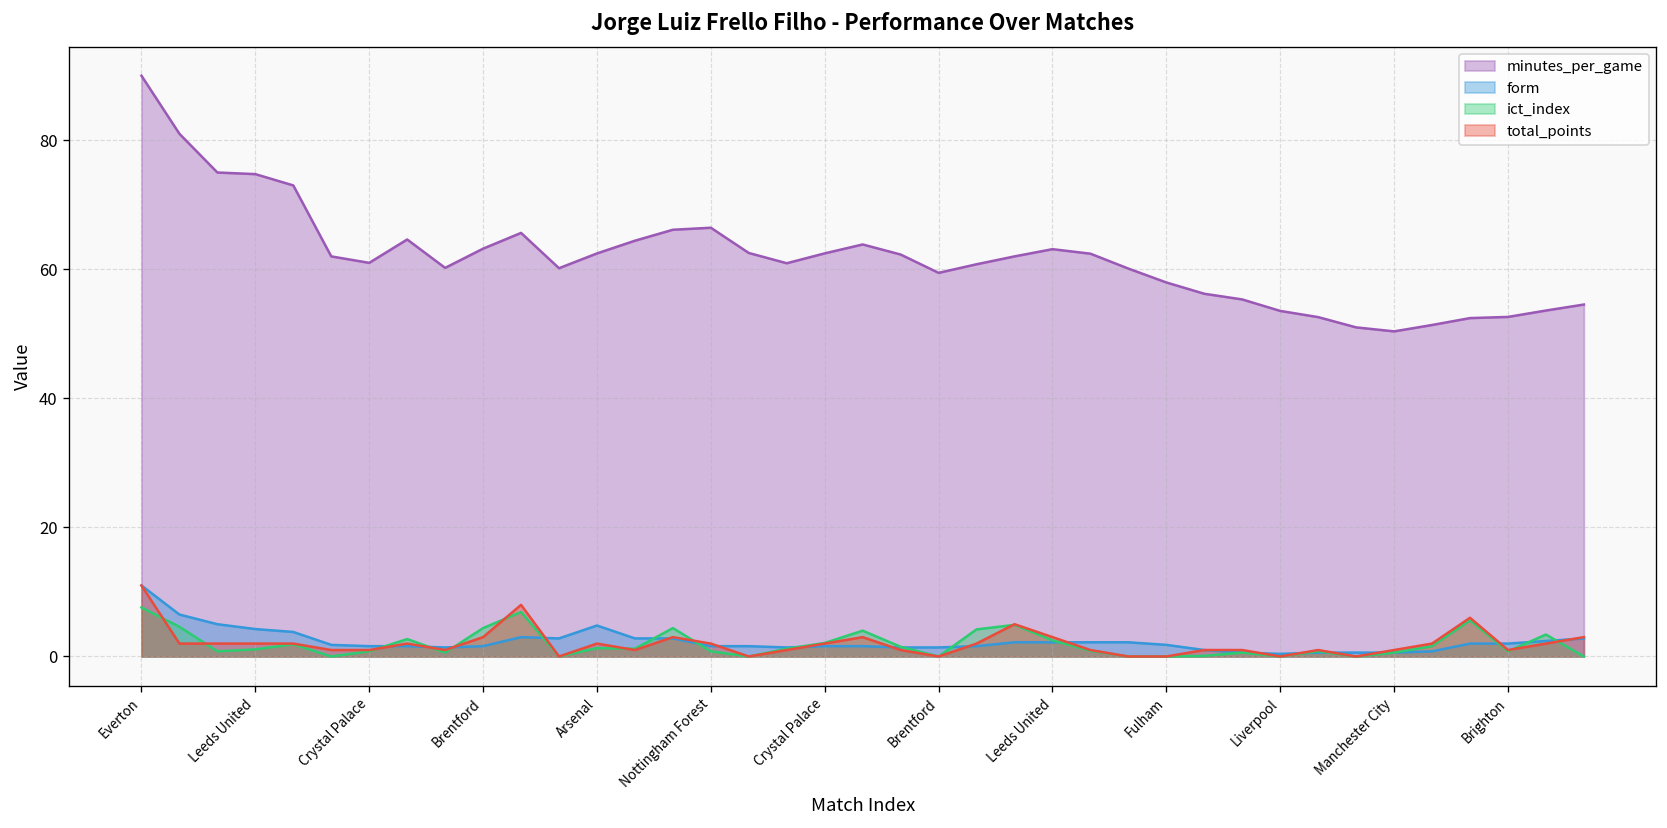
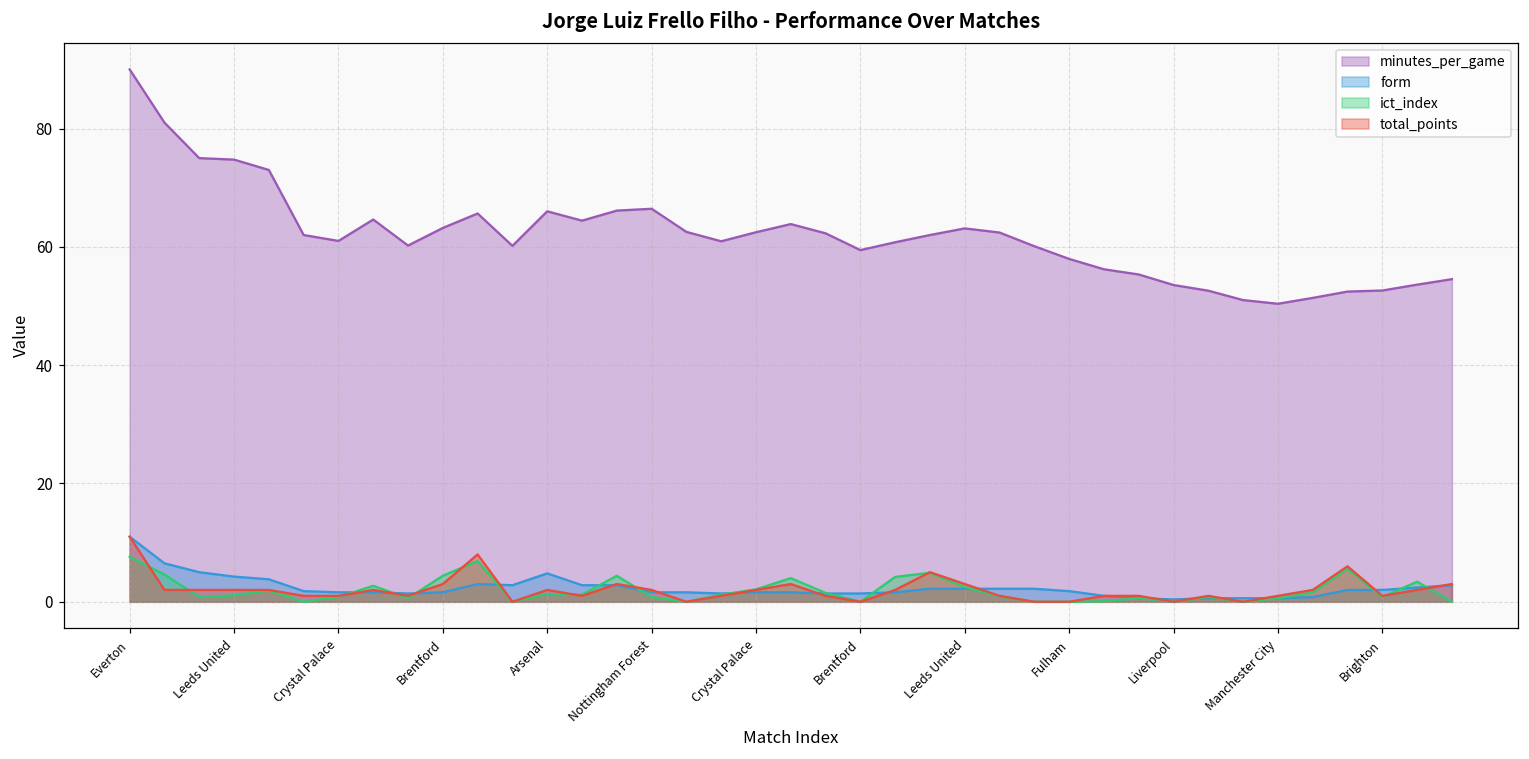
  {
    "minutes_per_game": {
-     "Arsenal": 62
+     "Arsenal": 66
    },
    "form": {
      "Arsenal": 5
    },
    "ict_index": {
      "Arsenal": 1
    },
    "total_points": {
      "Arsenal": 2
    }
  }
